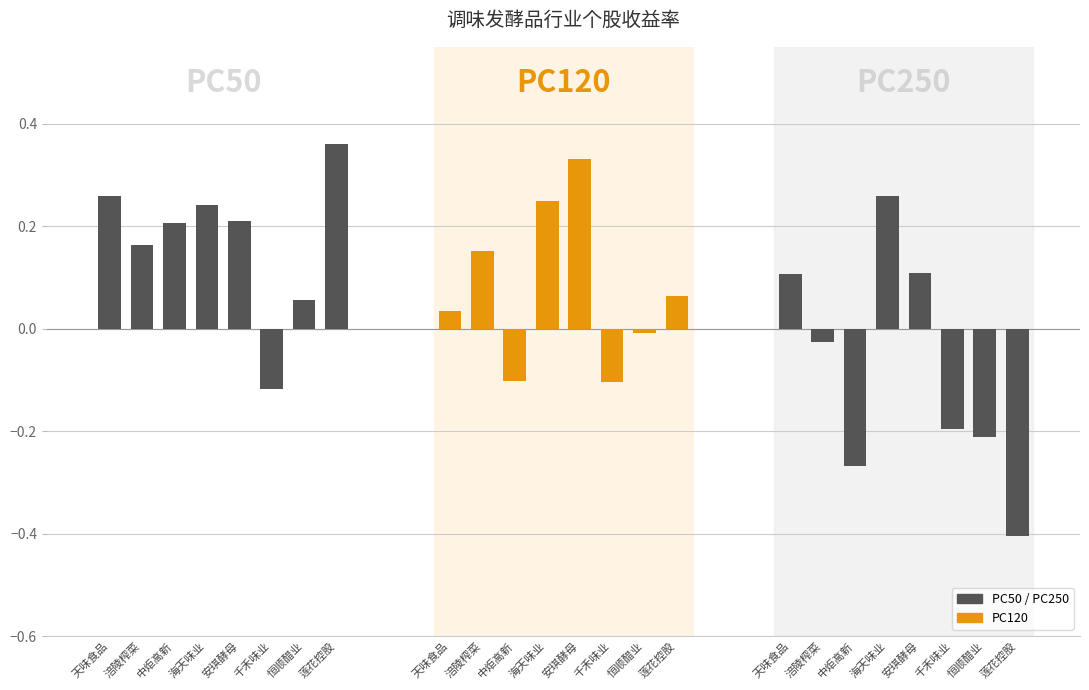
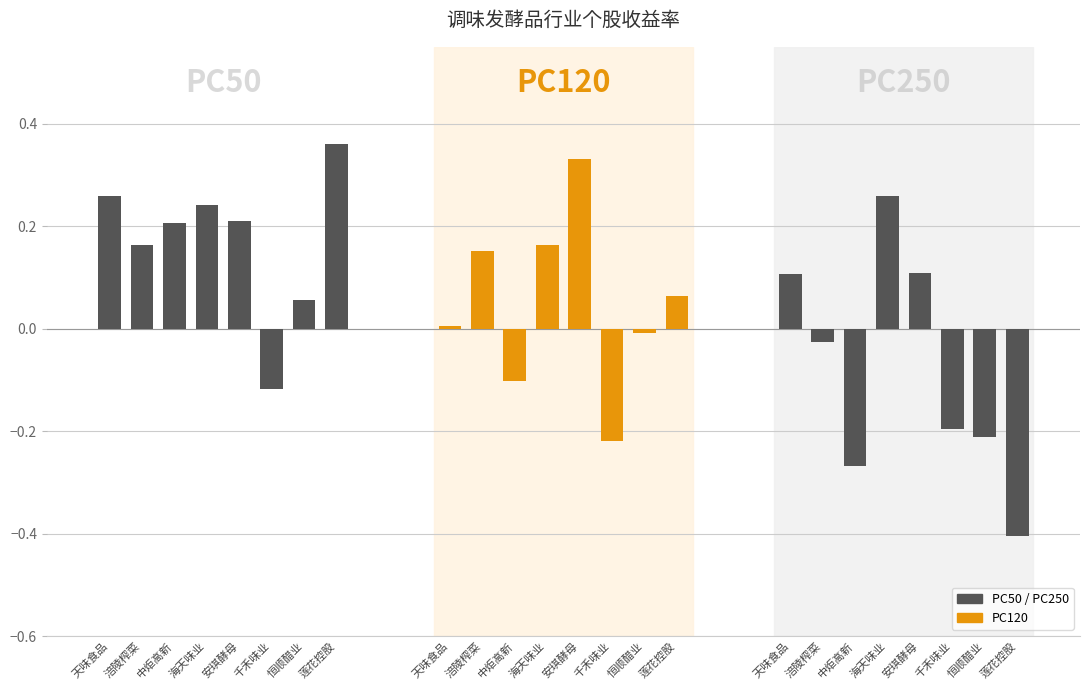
  {
    "PC120": {
-     "天味食品": 0.03,
+     "天味食品": 0.01,
      "涪陵榨菜": 0.15,
      "中炬高新": -0.10,
-     "海天味业": 0.25,
+     "海天味业": 0.16,
      "安琪酵母": 0.33,
-     "千禾味业": -0.10,
+     "千禾味业": -0.22,
      "恒顺醋业": -0.01,
      "莲花控股": 0.06
    }
  }
